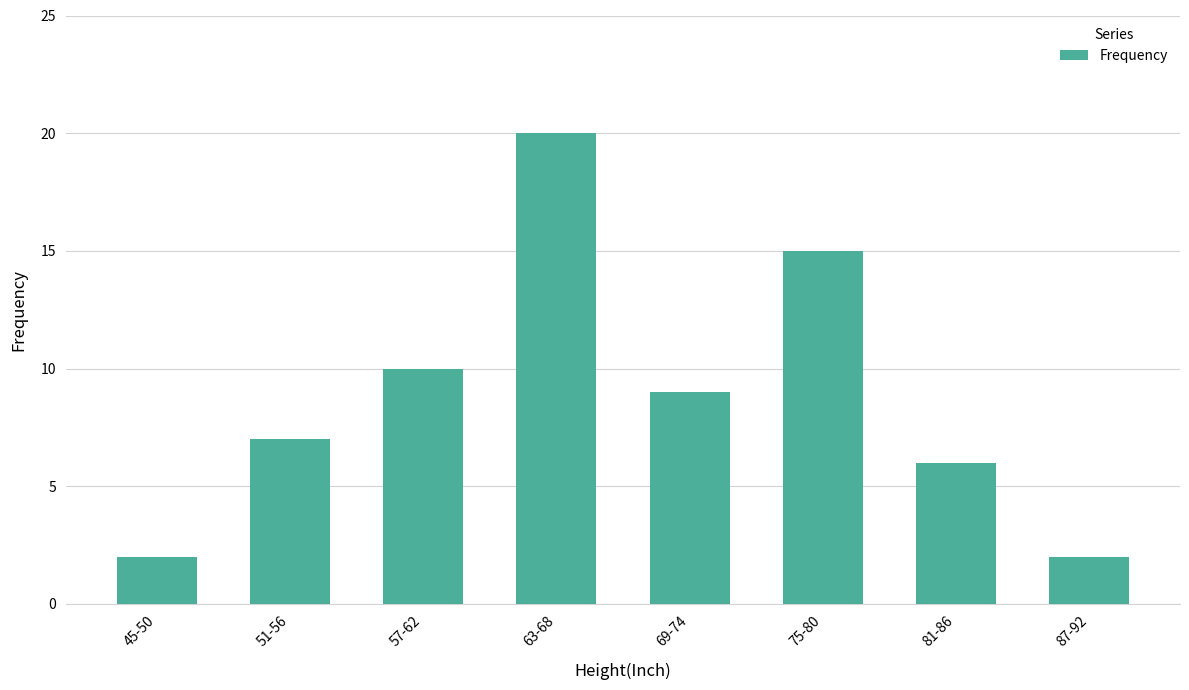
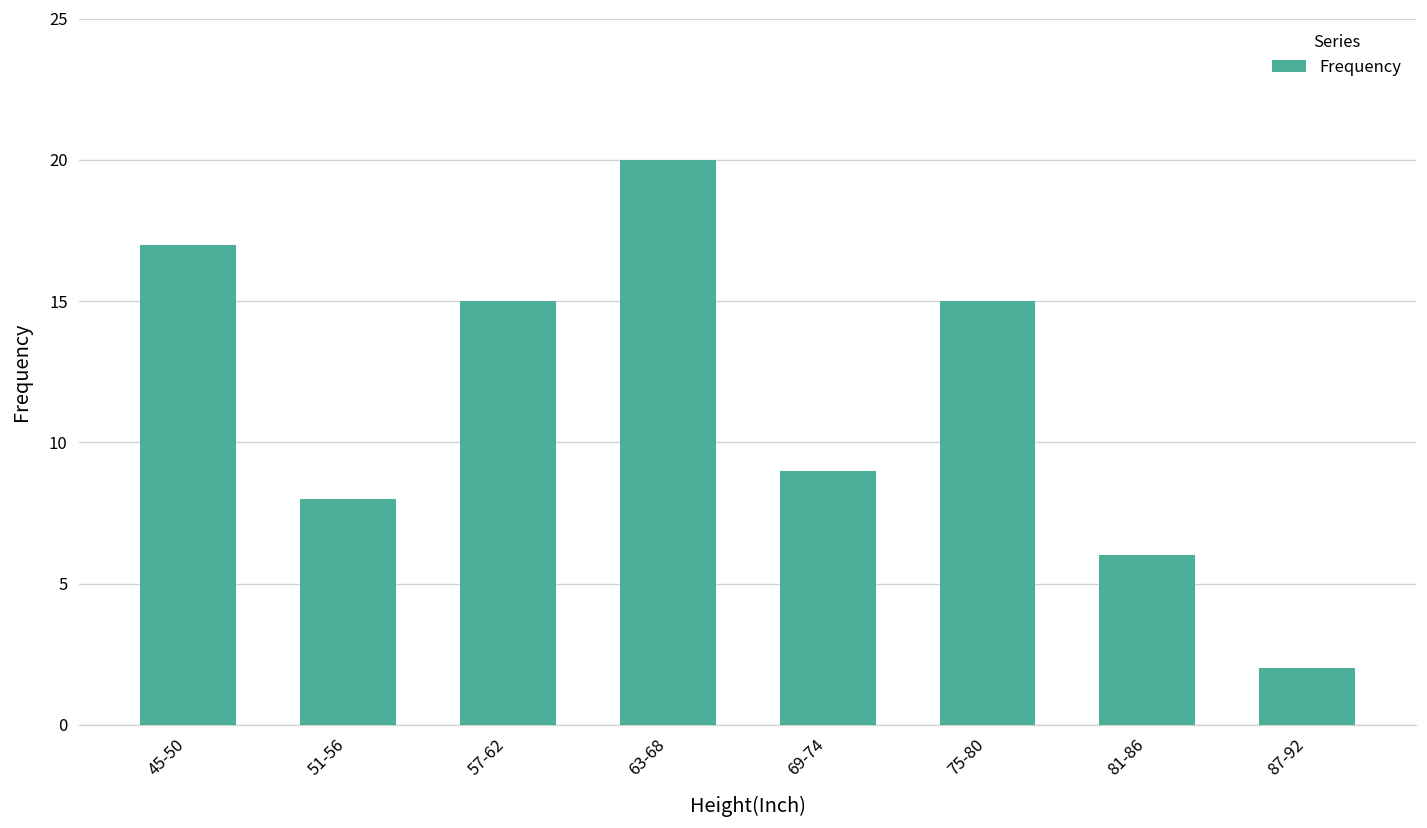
  {
-   "45-50": 2,
-   "51-56": 7,
-   "57-62": 10,
+   "45-50": 17,
+   "51-56": 8,
+   "57-62": 15,
    "63-68": 20,
    "69-74": 9,
    "75-80": 15,
    "81-86": 6,
    "87-92": 2
  }
